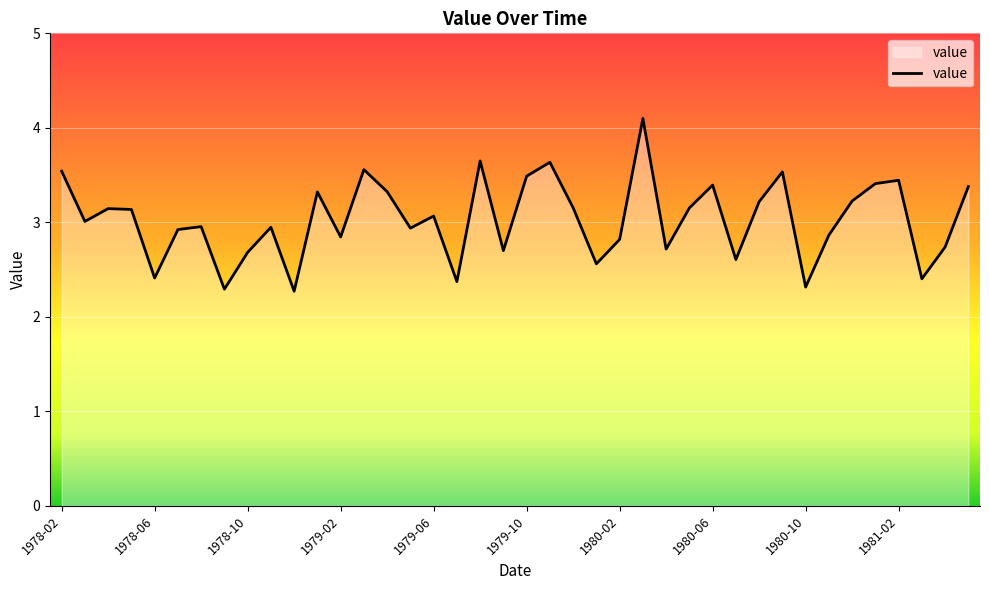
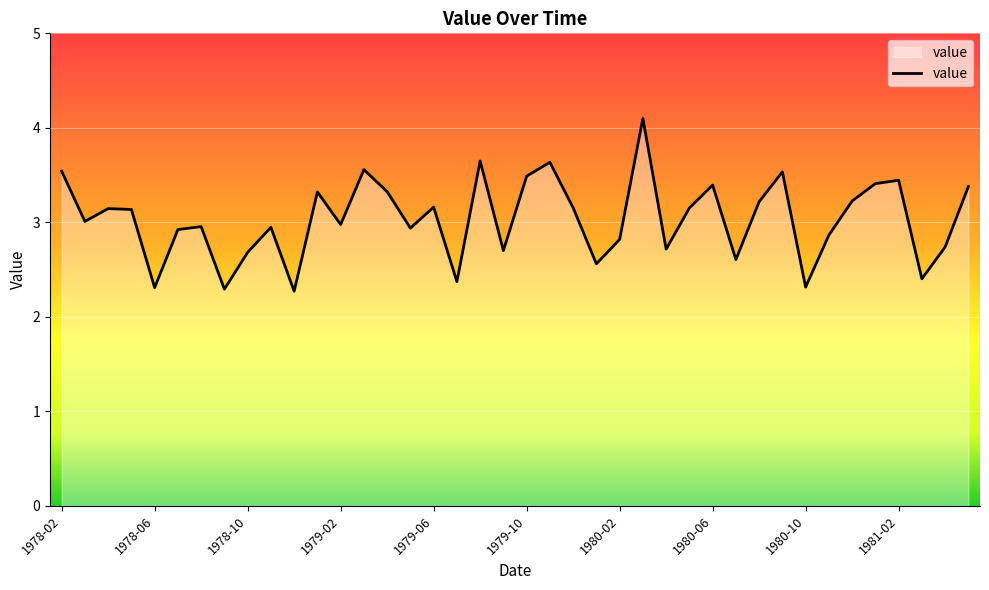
  {
    "1978-02": 3.5,
-   "1978-06": 2.4,
+   "1978-06": 2.3,
    "1978-10": 2.7,
-   "1979-02": 2.8,
-   "1979-06": 3.1,
+   "1979-02": 3.0,
+   "1979-06": 3.2,
    "1979-10": 3.5,
    "1980-02": 2.8,
    "1980-06": 3.4,
    "1980-10": 2.3,
    "1981-02": 3.4
  }
